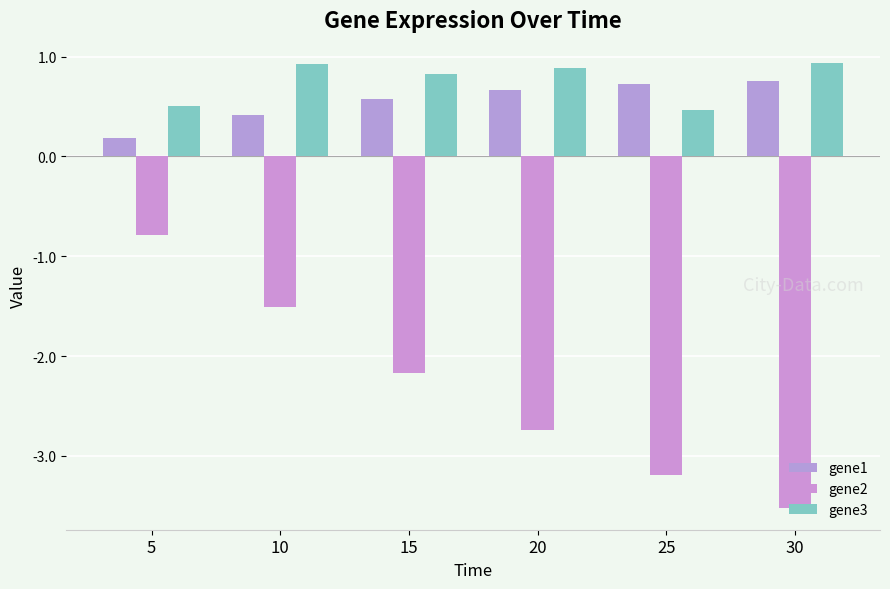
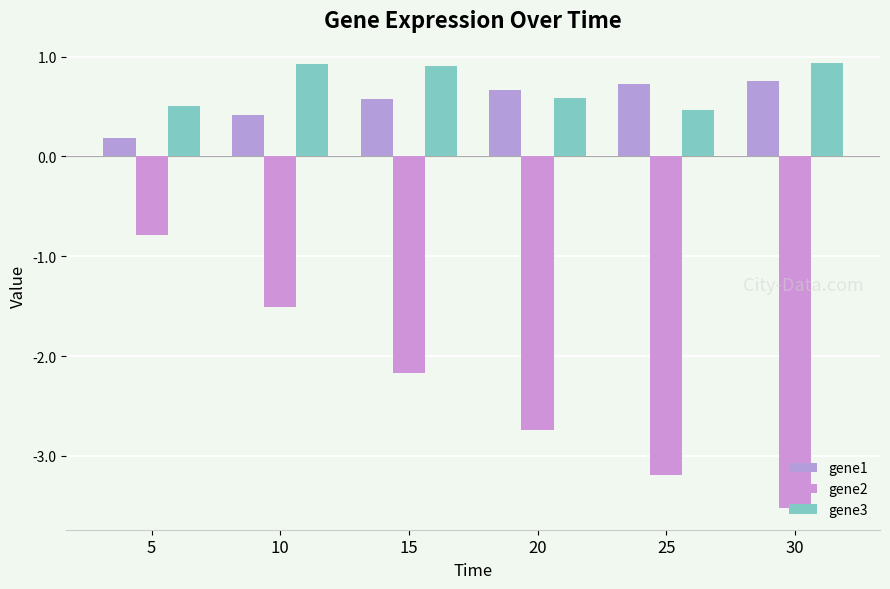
  {
    "gene3": {
      "5": 0.5,
      "10": 0.9,
-     "15": 0.8,
-     "20": 0.9,
+     "15": 0.9,
+     "20": 0.6,
      "25": 0.5,
      "30": 0.9
    }
  }
